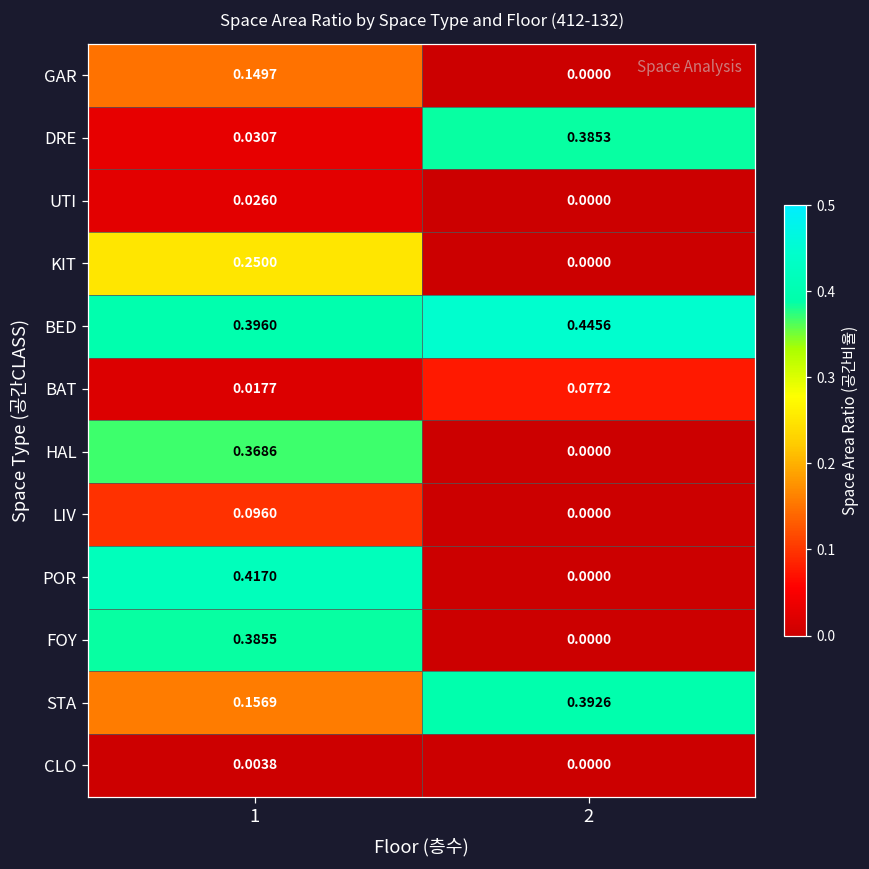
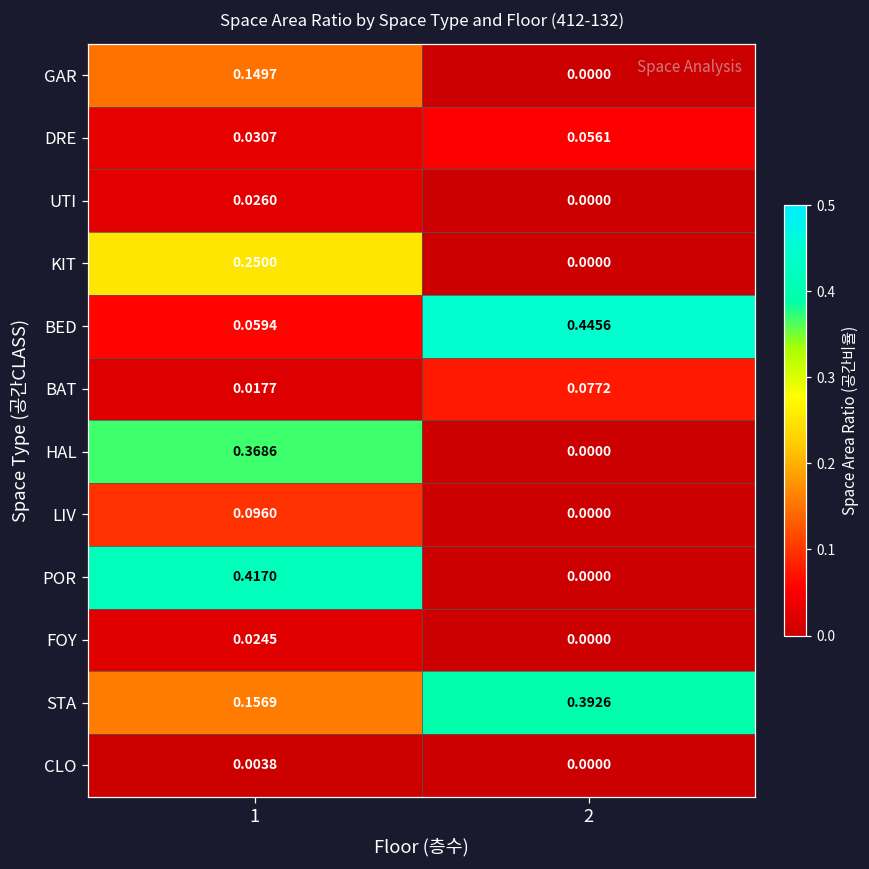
  {
    "GAR": {
      "1": 0.1497
    },
    "DRE": {
      "1": 0.0307,
-     "2": 0.3853
+     "2": 0.0561
    },
    "UTI": {
      "1": 0.0260,
      "2": 0.0000
    },
    "KIT": {
      "1": 0.2500,
      "2": 0.0000
    },
    "BED": {
-     "1": 0.3960,
+     "1": 0.0594,
      "2": 0.4456
    },
    "BAT": {
      "1": 0.0177,
      "2": 0.0772
    },
    "HAL": {
      "1": 0.3686,
      "2": 0.0000
    },
    "LIV": {
      "1": 0.0960,
      "2": 0.0000
    },
    "POR": {
      "1": 0.4170,
      "2": 0.0000
    },
    "FOY": {
-     "1": 0.3855,
+     "1": 0.0245,
      "2": 0.0000
    },
    "STA": {
      "1": 0.1569,
      "2": 0.3926
    },
    "CLO": {
      "1": 0.0038,
      "2": 0.0000
    }
  }
